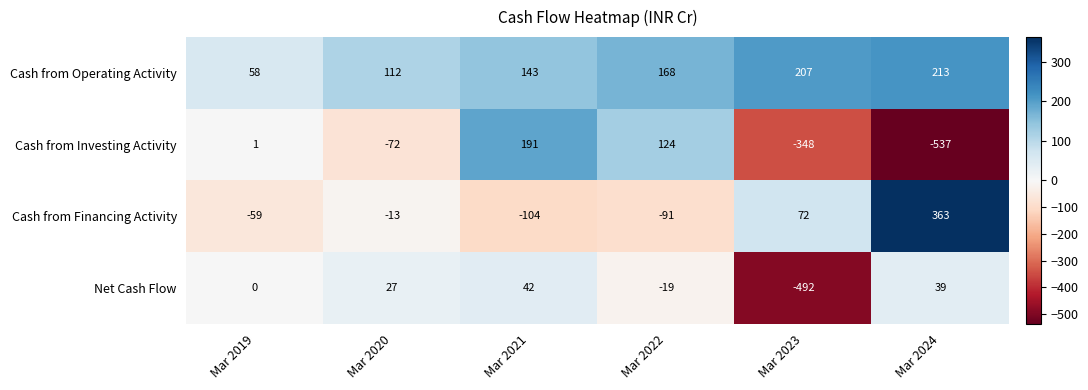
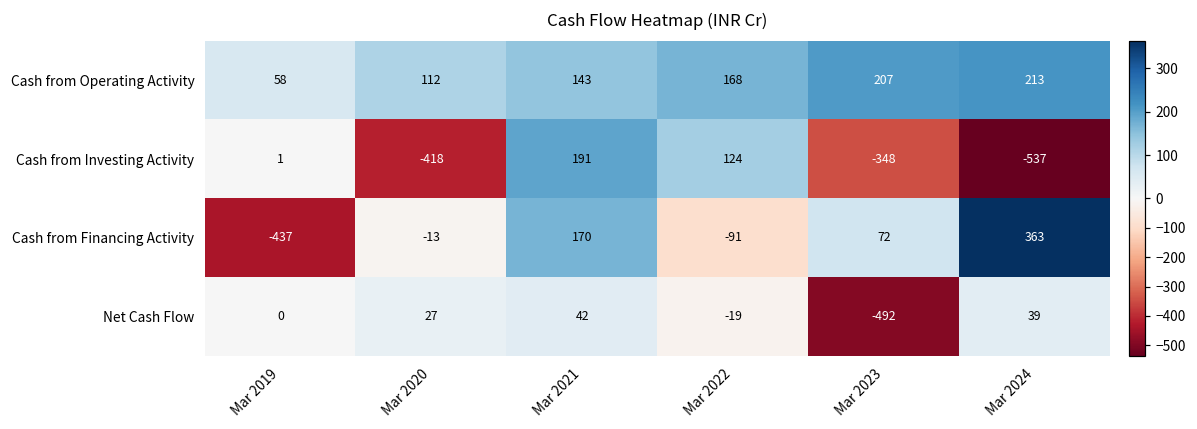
  {
    "Cash from Operating Activity": {
      "Mar 2019": 58,
      "Mar 2020": 112,
      "Mar 2021": 143,
      "Mar 2022": 168,
      "Mar 2023": 207,
      "Mar 2024": 213
    },
    "Cash from Investing Activity": {
      "Mar 2019": 1,
-     "Mar 2020": -72,
+     "Mar 2020": -418,
      "Mar 2021": 191,
      "Mar 2022": 124,
      "Mar 2023": -348,
      "Mar 2024": -537
    },
    "Cash from Financing Activity": {
-     "Mar 2019": -59,
+     "Mar 2019": -437,
      "Mar 2020": -13,
-     "Mar 2021": -104,
+     "Mar 2021": 170,
      "Mar 2022": -91,
      "Mar 2023": 72,
      "Mar 2024": 363
    },
    "Net Cash Flow": {
      "Mar 2019": 0,
      "Mar 2020": 27,
      "Mar 2021": 42,
      "Mar 2022": -19,
      "Mar 2023": -492,
      "Mar 2024": 39
    }
  }
